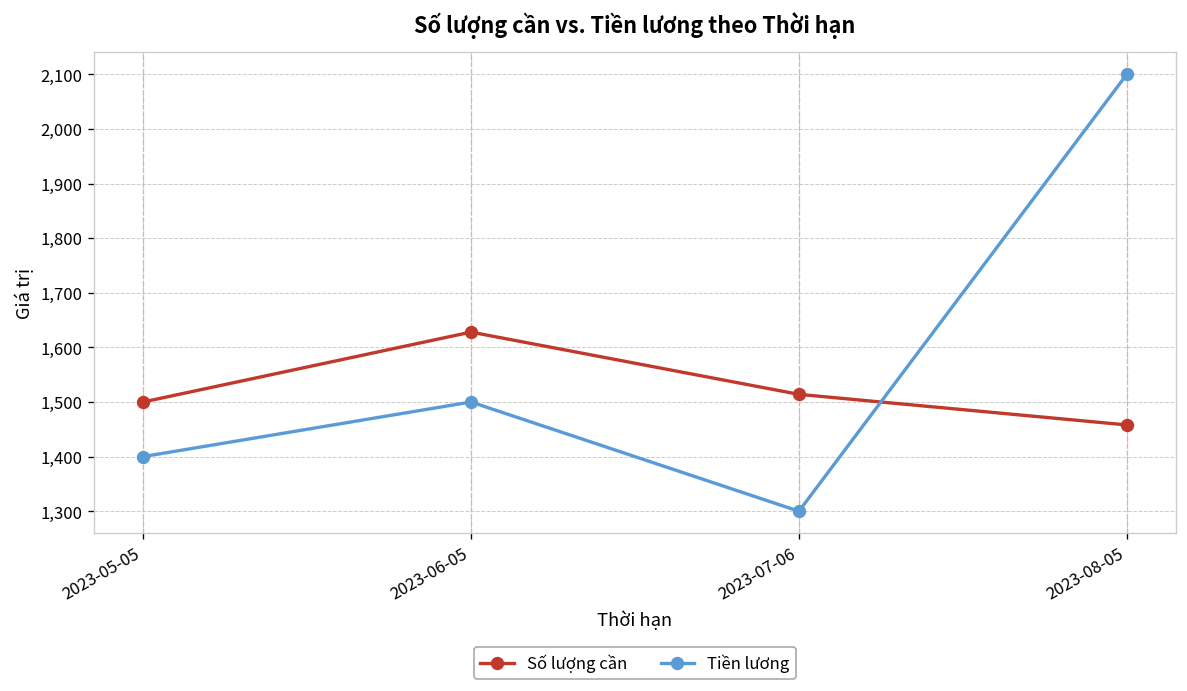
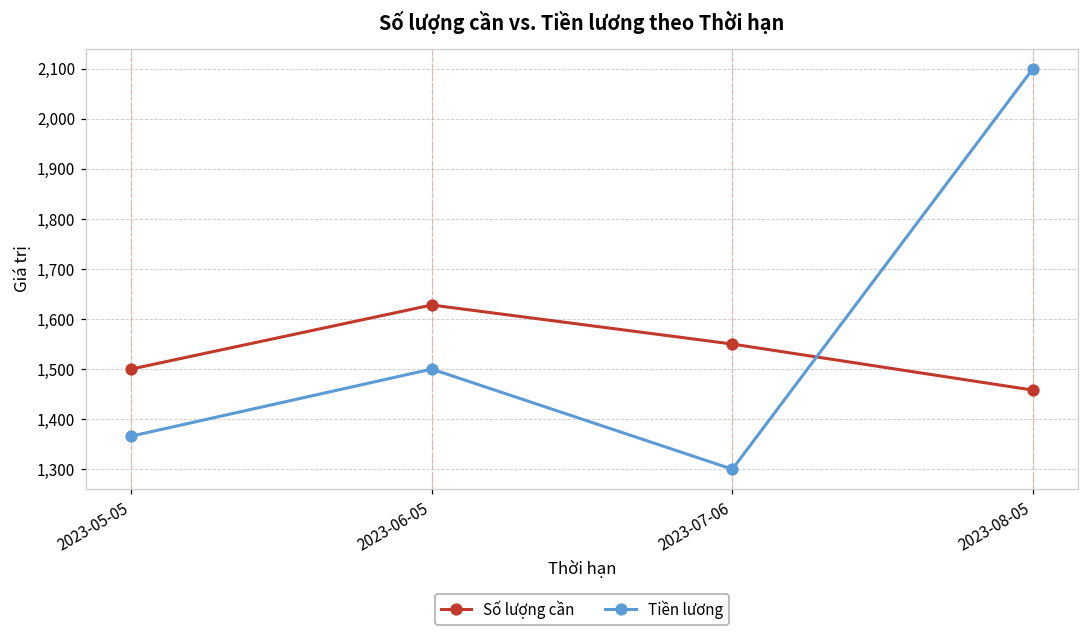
  {
    "Số lượng cần": {
      "2023-05-05": "1,500",
      "2023-06-05": "1,630",
-     "2023-07-06": "1,510",
+     "2023-07-06": "1,550",
      "2023-08-05": "1,460"
    },
    "Tiền lương": {
-     "2023-05-05": "1,400",
+     "2023-05-05": "1,370",
      "2023-06-05": "1,500",
      "2023-07-06": "1,300",
      "2023-08-05": "2,100"
    }
  }
